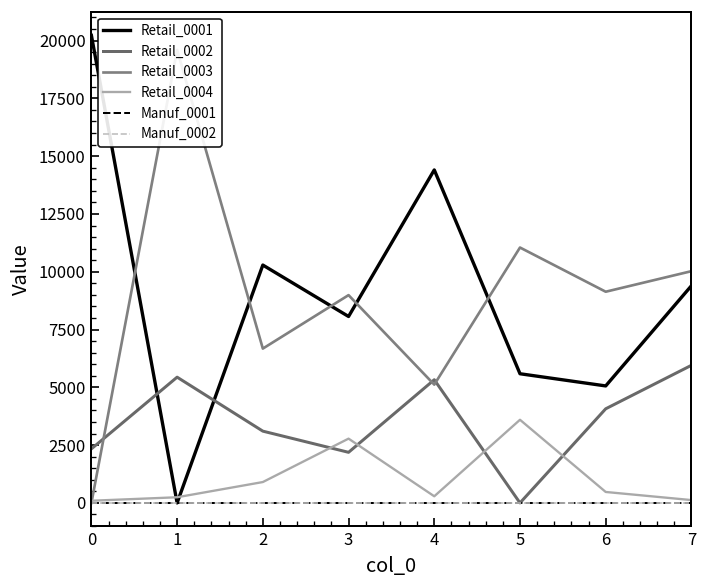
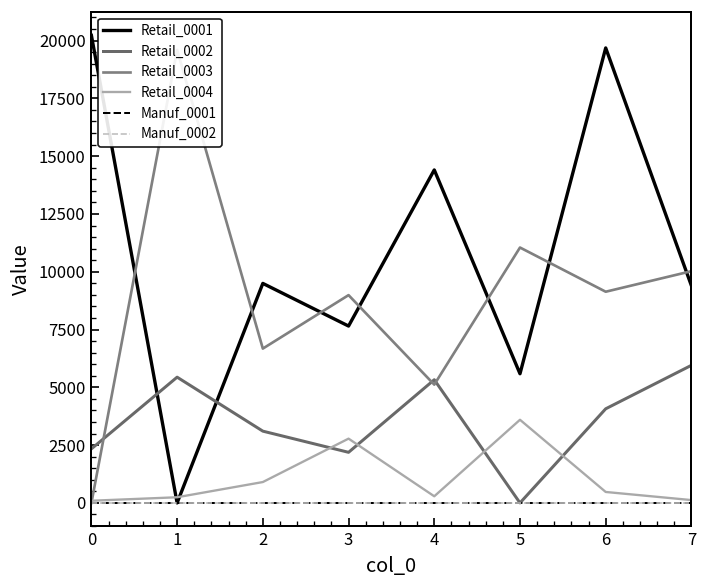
  {
    "Retail_0001": {
      "0": 20200,
-     "2": 10300,
-     "3": 8100,
+     "2": 9500,
+     "3": 7700,
      "4": 14400,
      "5": 5600,
-     "6": 5100,
+     "6": 19700,
      "7": 9400
    }
  }
